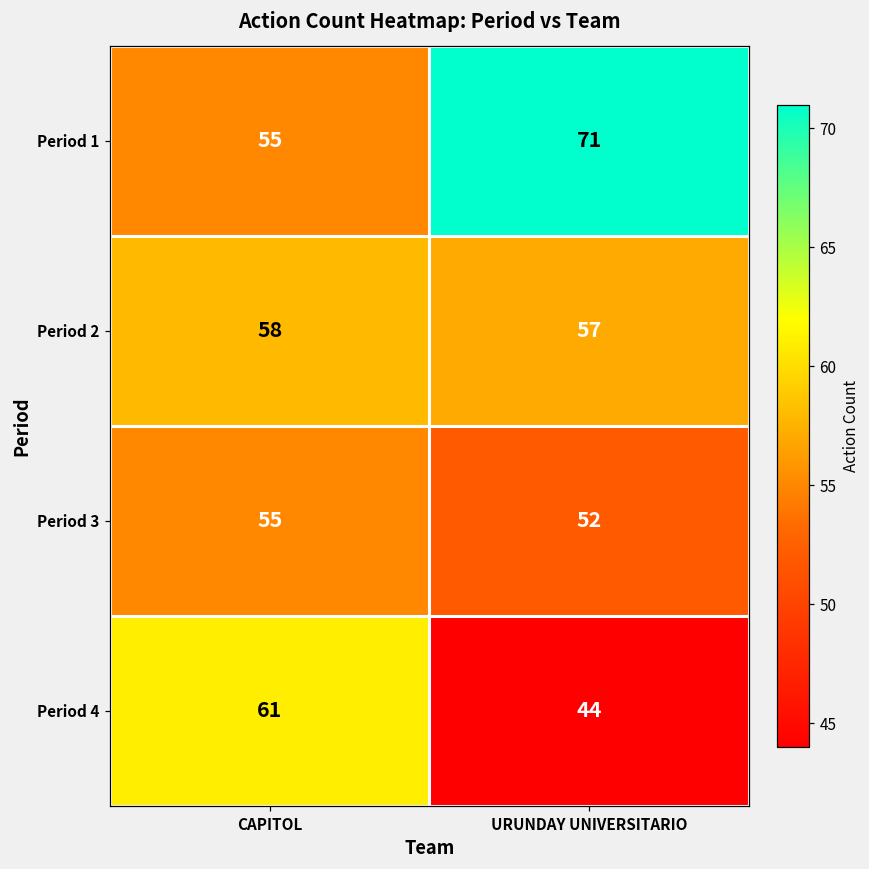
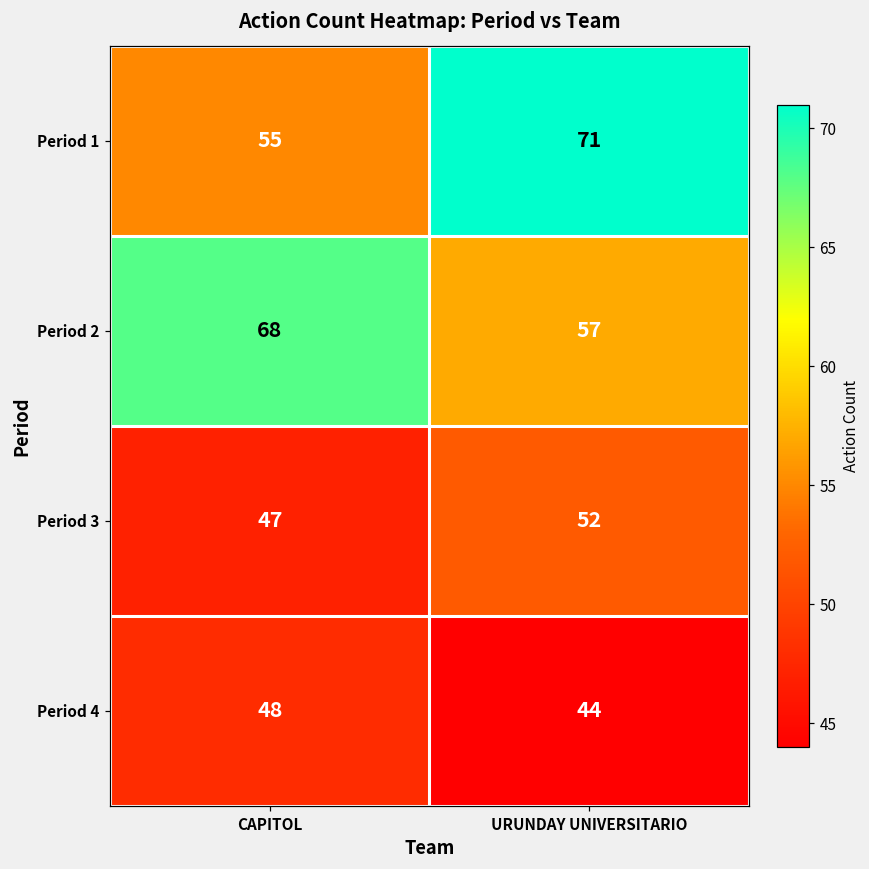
  {
    "Period 1": {
      "CAPITOL": 55,
      "URUNDAY UNIVERSITARIO": 71
    },
    "Period 2": {
-     "CAPITOL": 58,
+     "CAPITOL": 68,
      "URUNDAY UNIVERSITARIO": 57
    },
    "Period 3": {
-     "CAPITOL": 55,
+     "CAPITOL": 47,
      "URUNDAY UNIVERSITARIO": 52
    },
    "Period 4": {
-     "CAPITOL": 61,
+     "CAPITOL": 48,
      "URUNDAY UNIVERSITARIO": 44
    }
  }
